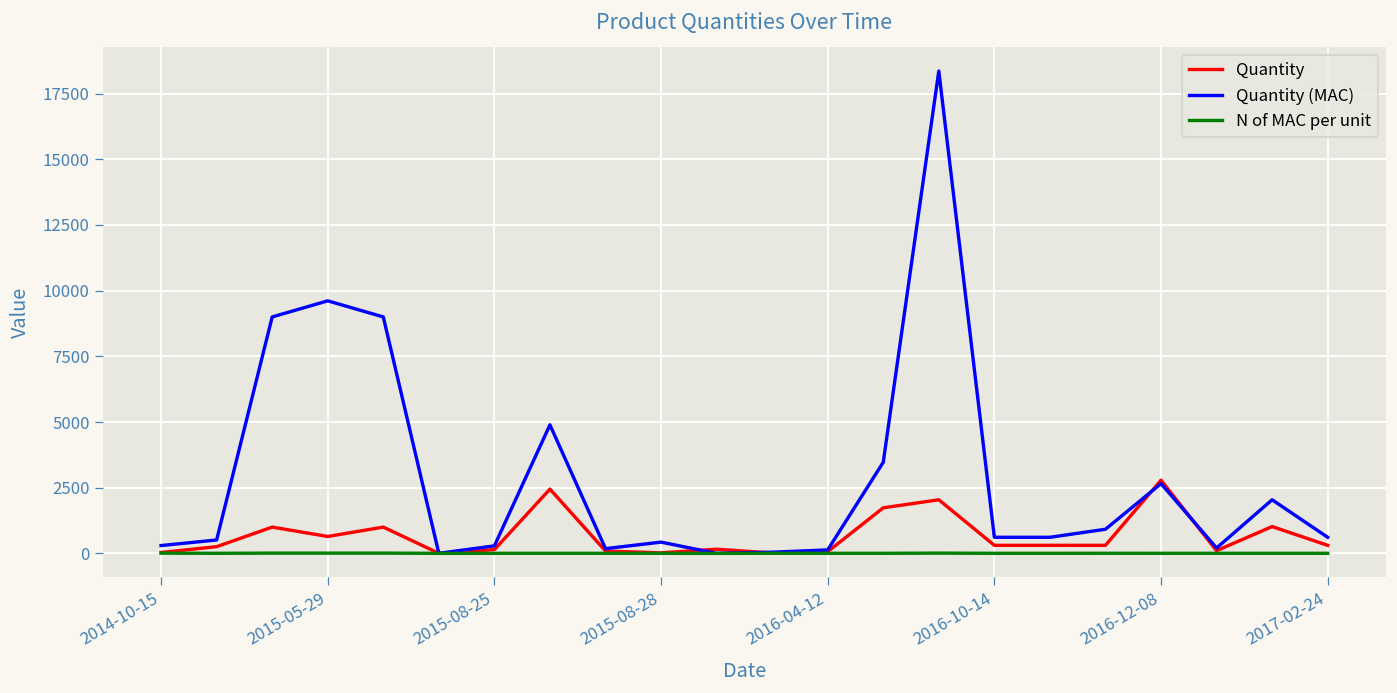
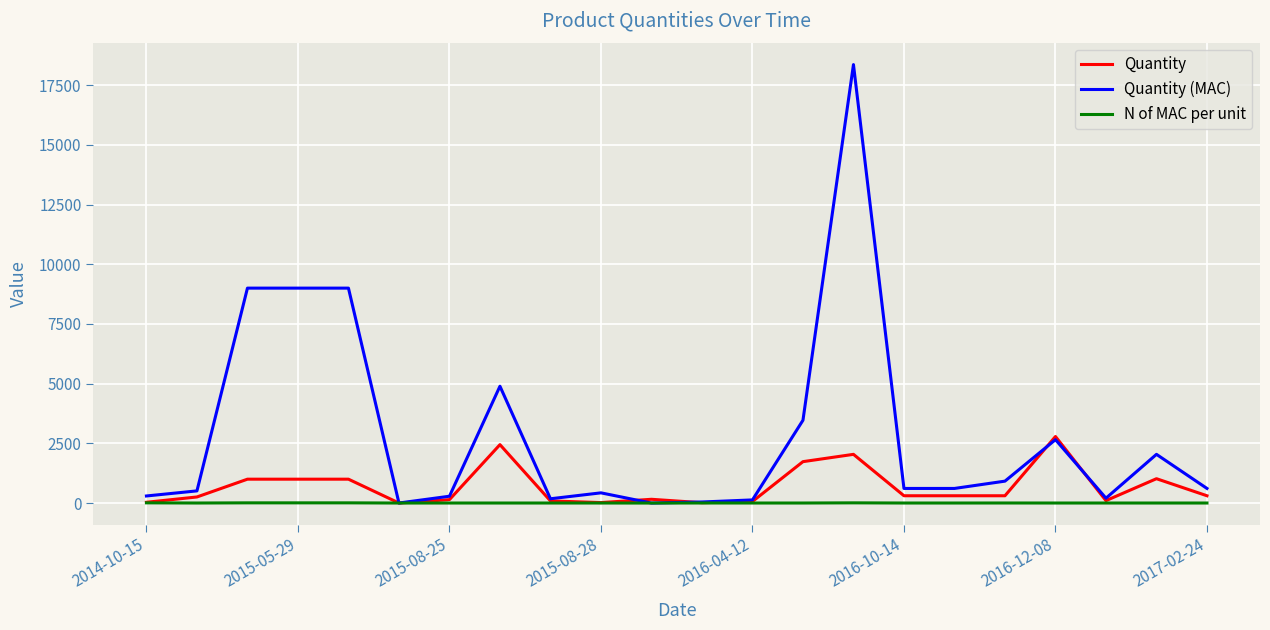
  {
    "Quantity": {
-     "2015-05-29": 600,
+     "2015-05-29": 1000,
      "2016-12-08": 2800
    },
    "Quantity (MAC)": {
-     "2015-05-29": 9600,
+     "2015-05-29": 9000,
      "2015-08-28": 400,
      "2016-12-08": 2700
    },
    "N of MAC per unit": {
      "2015-05-29": 0,
      "2016-12-08": 0
    }
  }
